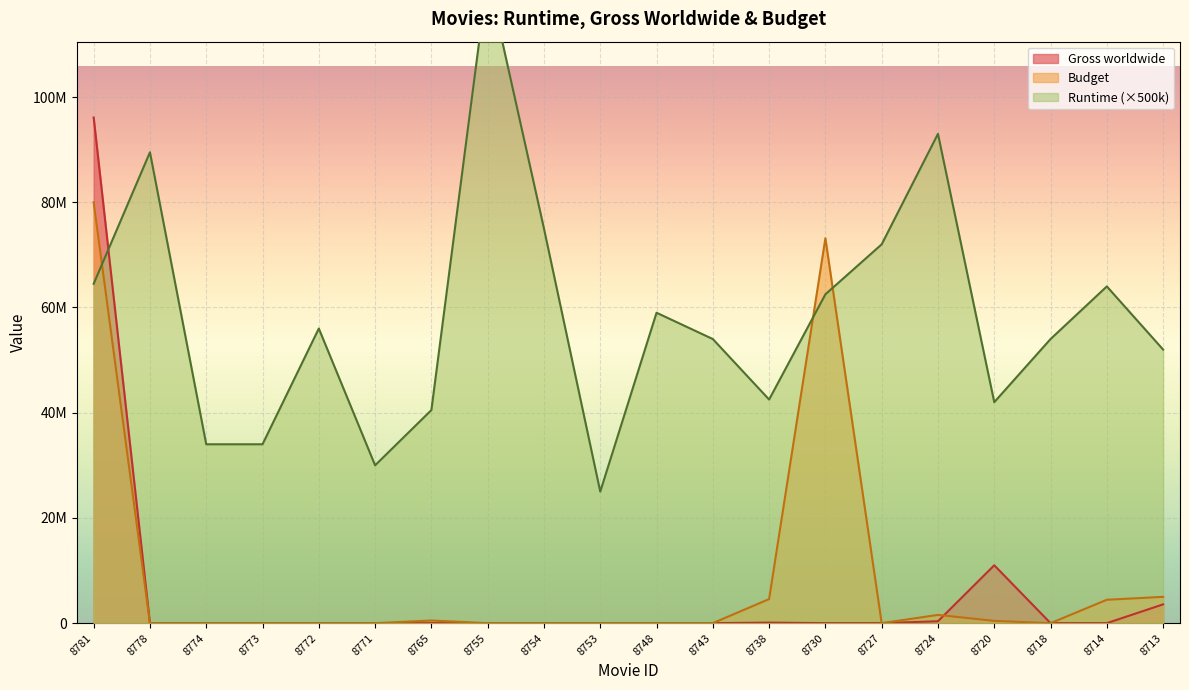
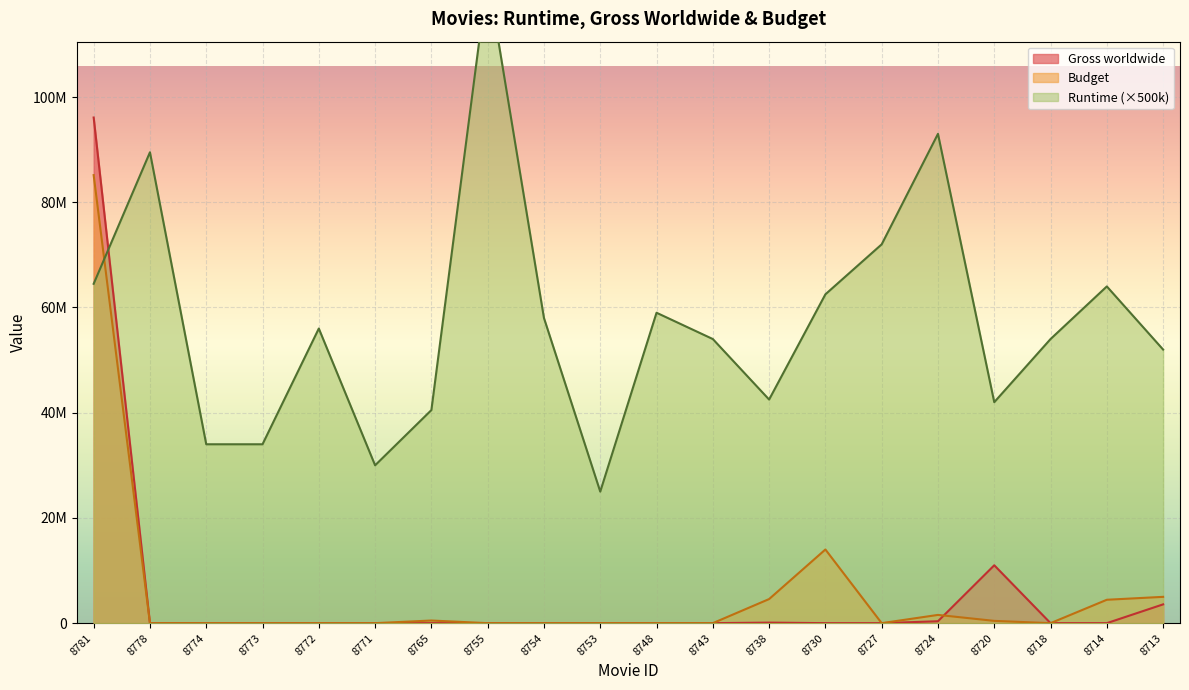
  {
    "Gross worldwide": {
      "8781": 96000000,
      "8765": 0,
      "8738": 0,
      "8730": 0,
      "8724": 0,
      "8720": 11000000,
      "8714": 0,
      "8713": 4000000
    },
    "Budget": {
-     "8781": 80000000,
+     "8781": 85000000,
      "8765": 1000000,
      "8738": 5000000,
-     "8730": 73000000,
+     "8730": 14000000,
      "8724": 2000000,
      "8720": 0,
      "8714": 4000000,
      "8713": 5000000
    },
    "Runtime (×500k)": {
      "8781": 65000000,
      "8778": 90000000,
      "8774": 34000000,
      "8773": 34000000,
      "8772": 56000000,
      "8771": 30000000,
      "8765": 41000000,
-     "8754": 75000000,
+     "8754": 58000000,
      "8753": 25000000,
      "8748": 59000000,
      "8743": 54000000,
      "8738": 43000000,
      "8730": 63000000,
      "8727": 72000000,
      "8724": 93000000,
      "8720": 42000000,
      "8718": 54000000,
      "8714": 64000000,
      "8713": 52000000
    }
  }
